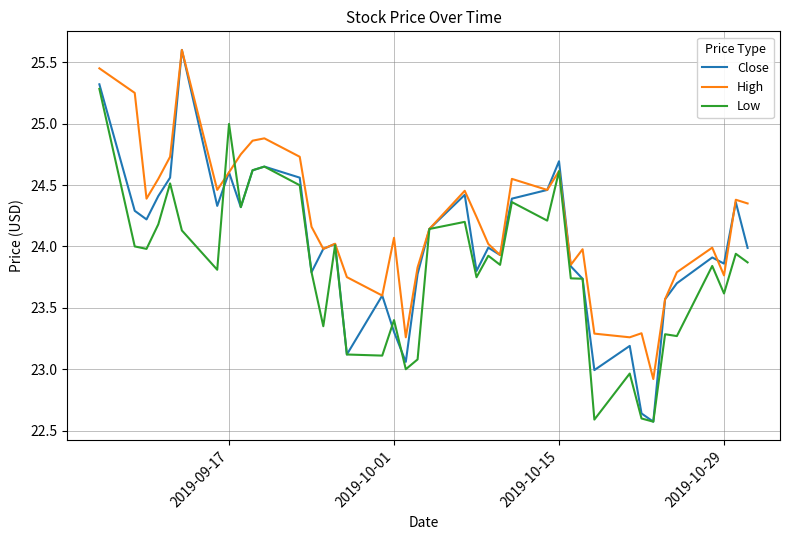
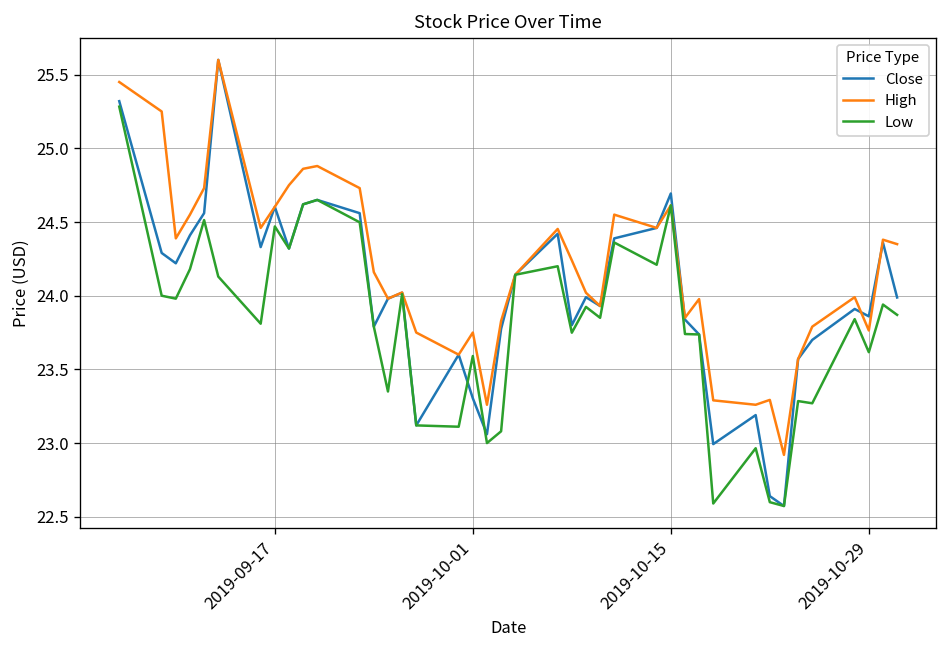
  {
    "Close": {
      "2019-10-01": 23.30,
      "2019-10-15": 24.69,
      "2019-10-29": 23.86
    },
    "High": {
-     "2019-10-01": 24.07,
+     "2019-10-01": 23.75,
      "2019-10-29": 23.76
    },
    "Low": {
-     "2019-09-17": 25.00,
-     "2019-10-01": 23.40,
+     "2019-09-17": 24.47,
+     "2019-10-01": 23.59,
      "2019-10-29": 23.62
    }
  }
